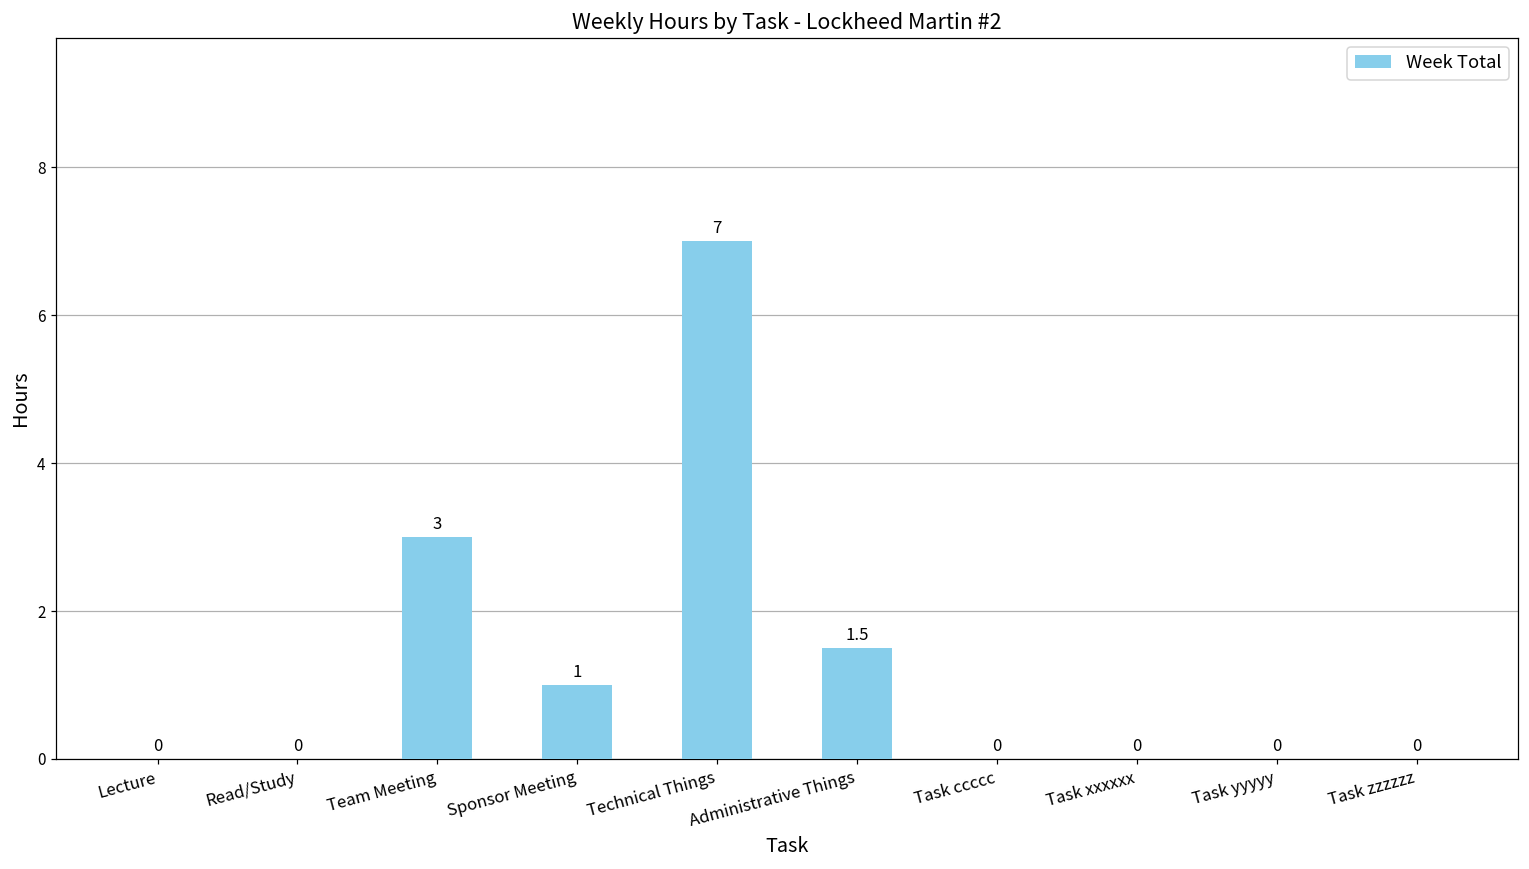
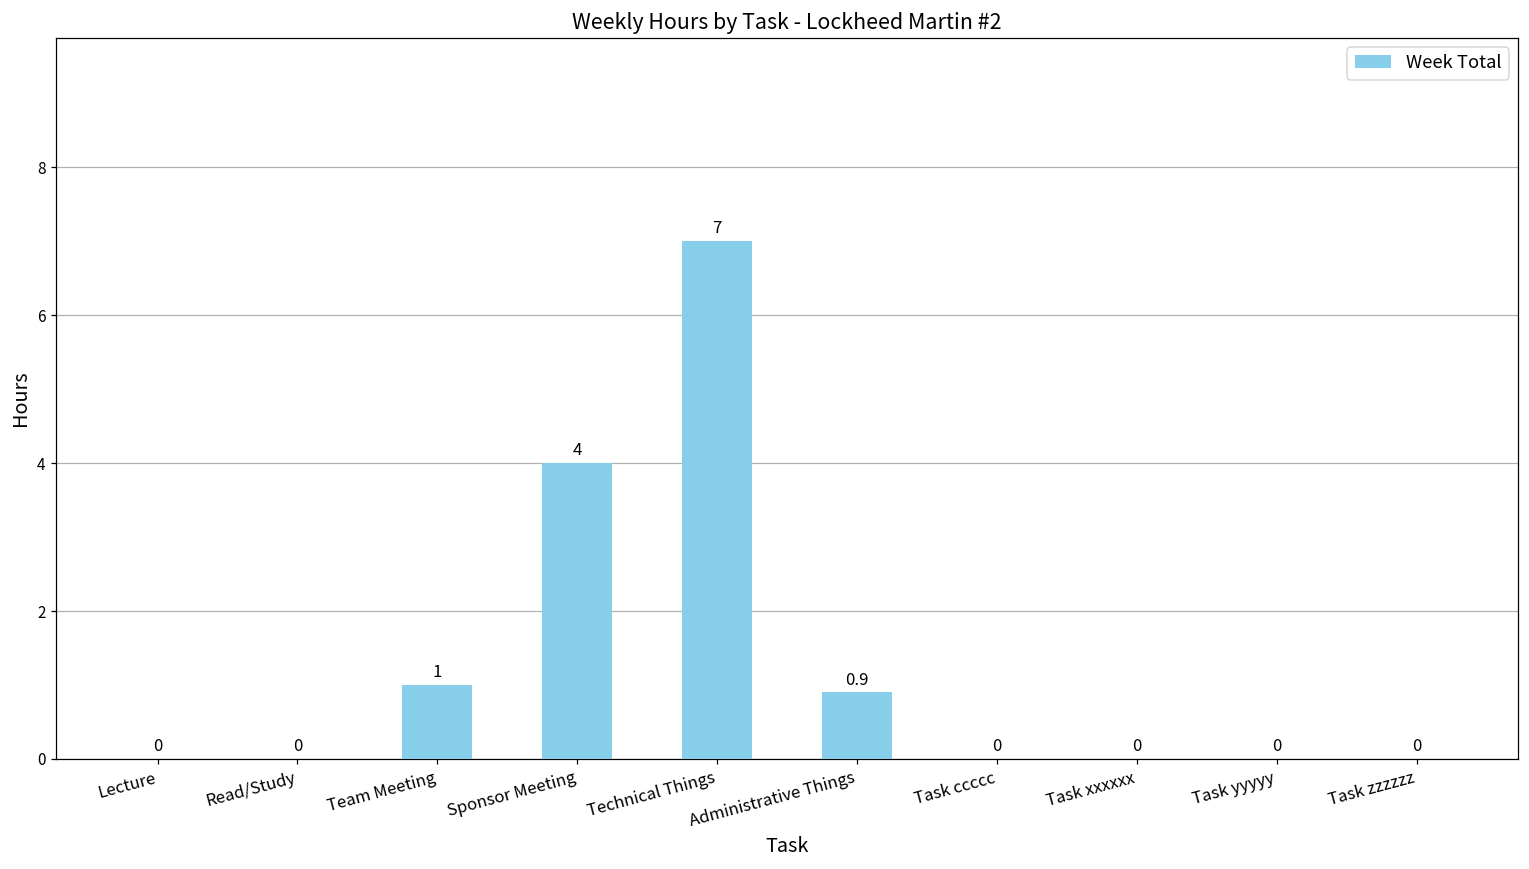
  {
    "Lecture": 0,
    "Read/Study": 0,
-   "Team Meeting": 3,
-   "Sponsor Meeting": 1,
+   "Team Meeting": 1,
+   "Sponsor Meeting": 4,
    "Technical Things": 7,
-   "Administrative Things": 1.5,
+   "Administrative Things": 0.9,
    "Task ccccc": 0,
    "Task xxxxxx": 0,
    "Task yyyyy": 0,
    "Task zzzzzz": 0
  }
